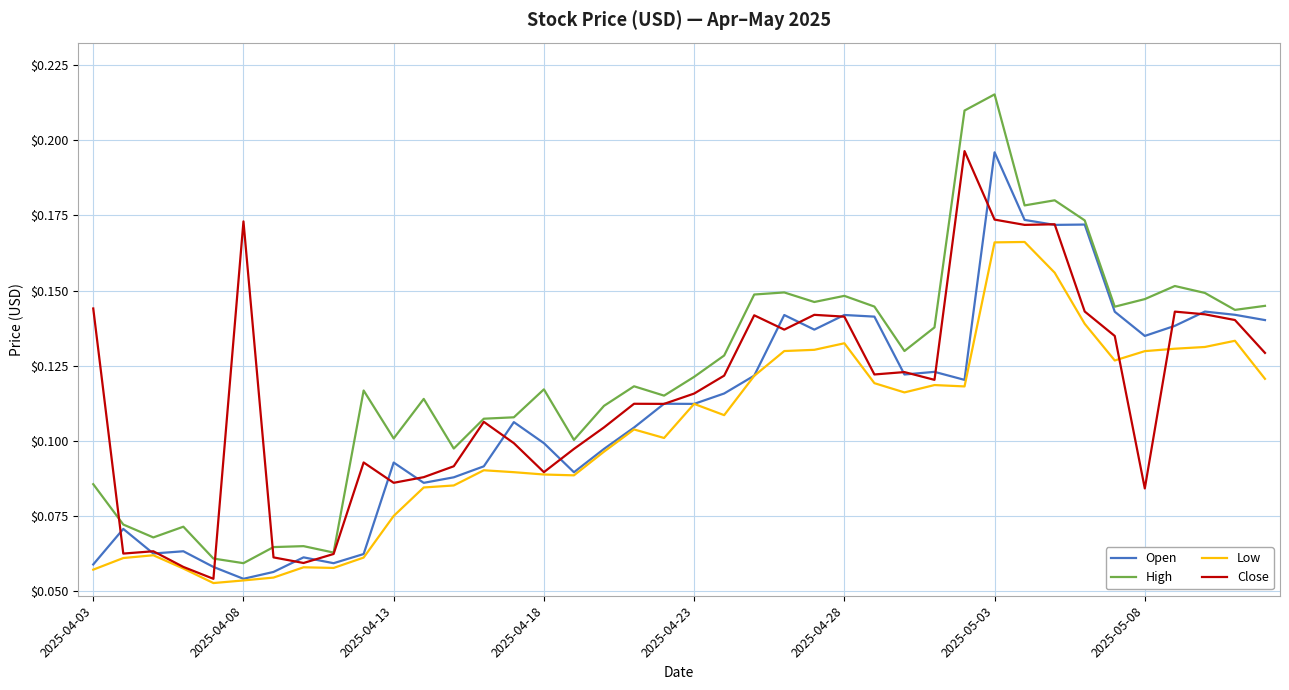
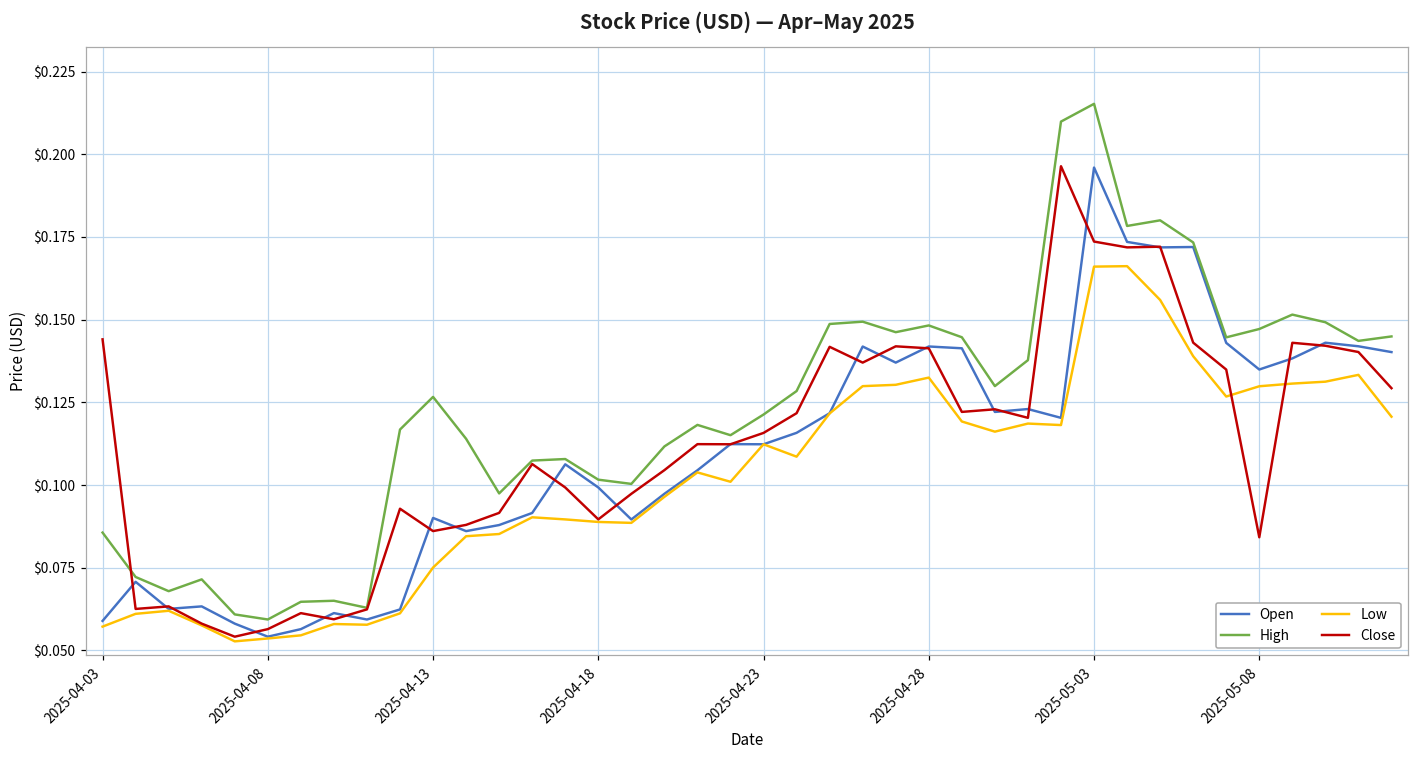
  {
    "Open": {
      "2025-04-03": "$0.059",
-     "2025-04-13": "$0.093",
+     "2025-04-13": "$0.090",
      "2025-04-18": "$0.099",
      "2025-05-03": "$0.196",
      "2025-05-08": "$0.135"
    },
    "High": {
      "2025-04-03": "$0.086",
      "2025-04-08": "$0.059",
-     "2025-04-13": "$0.101",
-     "2025-04-18": "$0.117",
+     "2025-04-13": "$0.127",
+     "2025-04-18": "$0.102",
      "2025-04-23": "$0.121",
      "2025-04-28": "$0.148",
      "2025-05-03": "$0.215",
      "2025-05-08": "$0.147"
    },
    "Low": {
      "2025-04-03": "$0.057",
      "2025-04-13": "$0.075",
      "2025-04-28": "$0.132",
      "2025-05-03": "$0.166",
      "2025-05-08": "$0.130"
    },
    "Close": {
      "2025-04-03": "$0.144",
-     "2025-04-08": "$0.173",
+     "2025-04-08": "$0.056",
      "2025-04-13": "$0.086",
      "2025-04-23": "$0.116",
      "2025-05-03": "$0.174",
      "2025-05-08": "$0.084"
    }
  }
